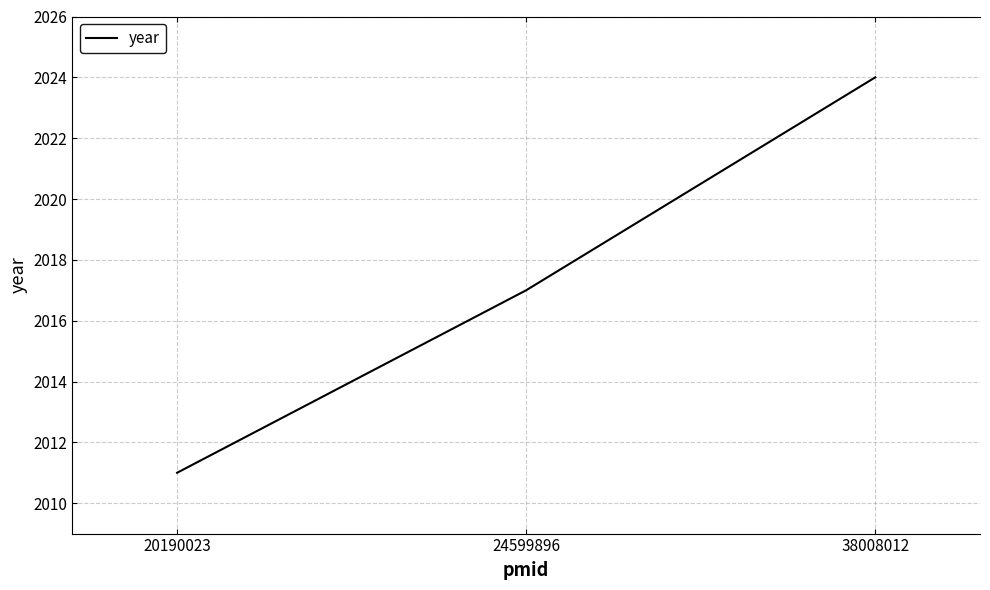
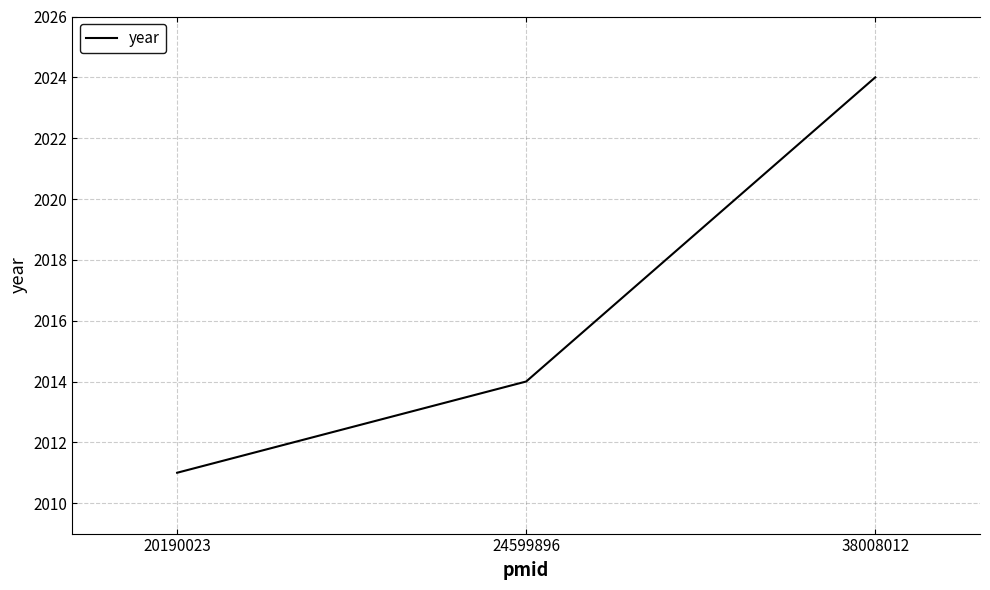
  {
    "20190023": 2011,
-   "24599896": 2017,
+   "24599896": 2014,
    "38008012": 2024
  }
